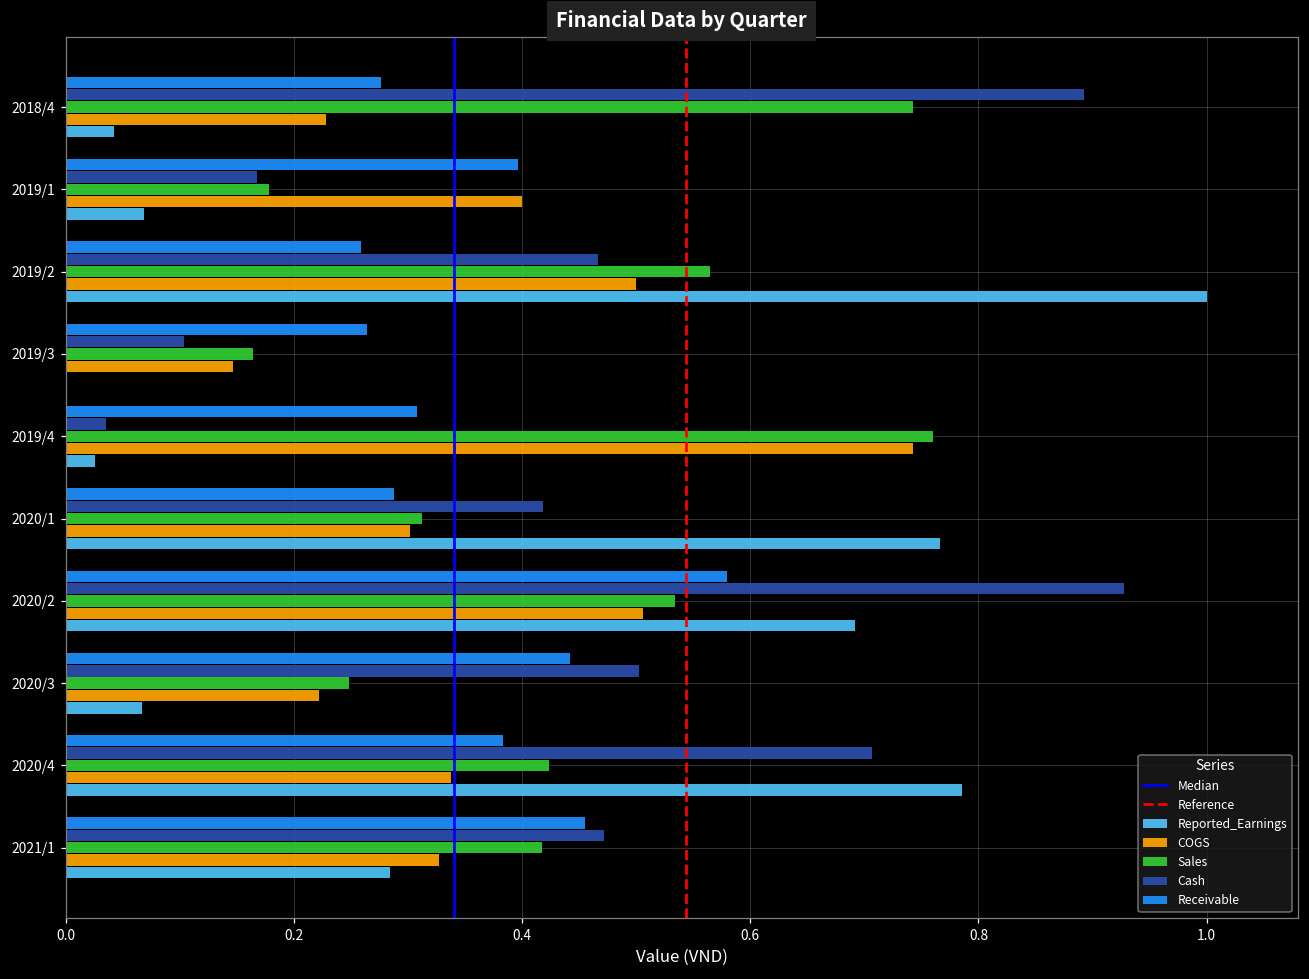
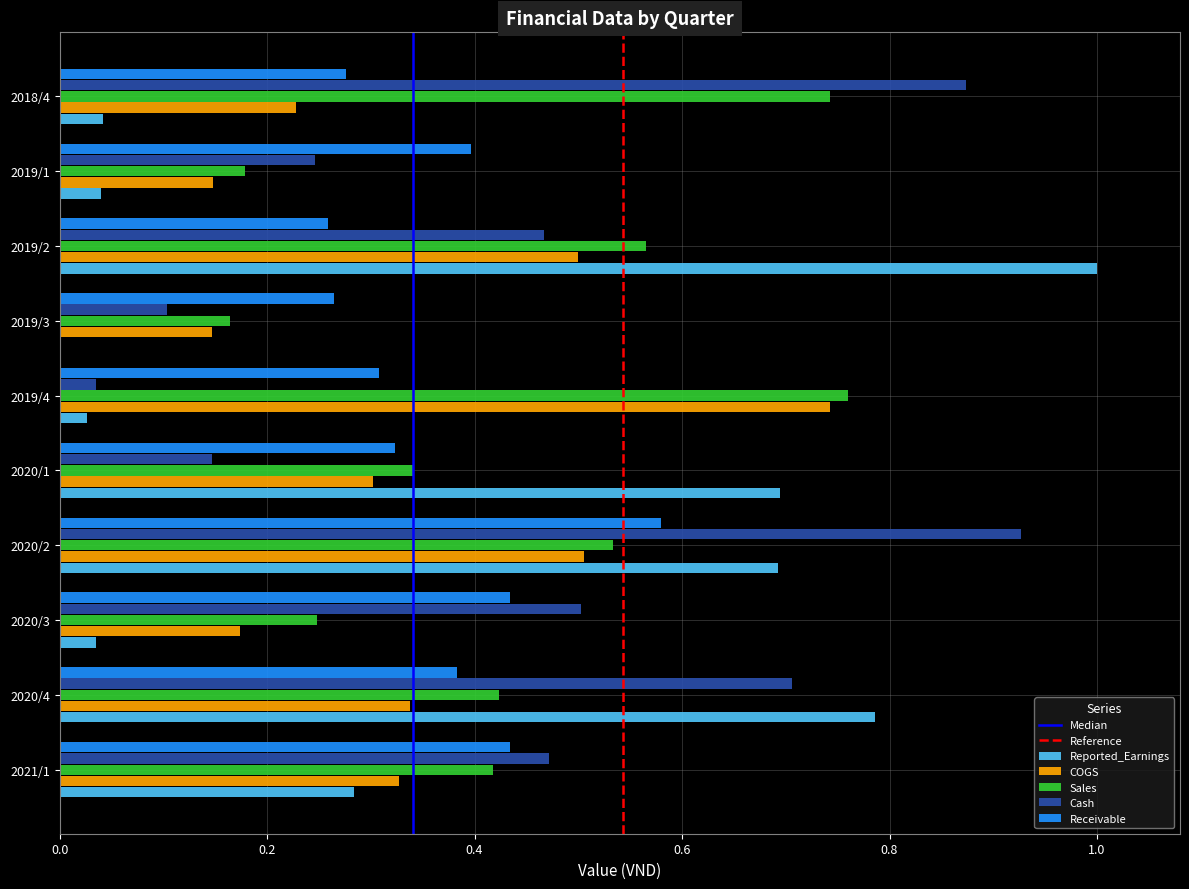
  {
    "Reported_Earnings": {
      "2018/4": 0.042,
-     "2019/1": 0.069,
+     "2019/1": 0.040,
      "2019/2": 1.000,
      "2019/4": 0.026,
-     "2020/1": 0.767,
+     "2020/1": 0.694,
      "2020/2": 0.692,
-     "2020/3": 0.067,
+     "2020/3": 0.035,
      "2020/4": 0.786,
      "2021/1": 0.284
    },
    "COGS": {
      "2018/4": 0.228,
-     "2019/1": 0.400,
+     "2019/1": 0.148,
      "2019/2": 0.500,
      "2019/3": 0.147,
      "2019/4": 0.742,
      "2020/1": 0.302,
      "2020/2": 0.506,
-     "2020/3": 0.222,
+     "2020/3": 0.174,
      "2020/4": 0.338,
      "2021/1": 0.327
    },
    "Sales": {
      "2018/4": 0.743,
      "2019/1": 0.179,
      "2019/2": 0.565,
      "2019/3": 0.164,
      "2019/4": 0.760,
-     "2020/1": 0.312,
+     "2020/1": 0.341,
      "2020/2": 0.534,
      "2020/3": 0.248,
      "2020/4": 0.424,
      "2021/1": 0.418
    },
    "Cash": {
-     "2018/4": 0.893,
-     "2019/1": 0.168,
+     "2018/4": 0.874,
+     "2019/1": 0.246,
      "2019/2": 0.467,
      "2019/3": 0.104,
      "2019/4": 0.035,
-     "2020/1": 0.418,
+     "2020/1": 0.147,
      "2020/2": 0.927,
      "2020/3": 0.503,
      "2020/4": 0.706,
      "2021/1": 0.472
    },
    "Receivable": {
      "2018/4": 0.276,
      "2019/1": 0.397,
      "2019/2": 0.259,
      "2019/3": 0.264,
      "2019/4": 0.308,
-     "2020/1": 0.288,
+     "2020/1": 0.323,
      "2020/2": 0.580,
-     "2020/3": 0.442,
+     "2020/3": 0.434,
      "2020/4": 0.383,
-     "2021/1": 0.455
+     "2021/1": 0.434
    }
  }
